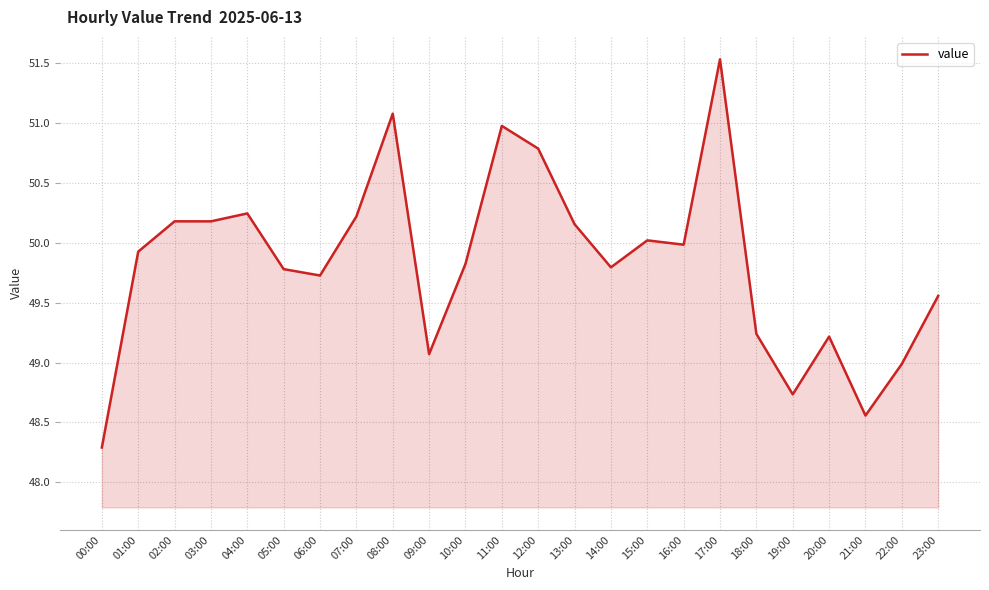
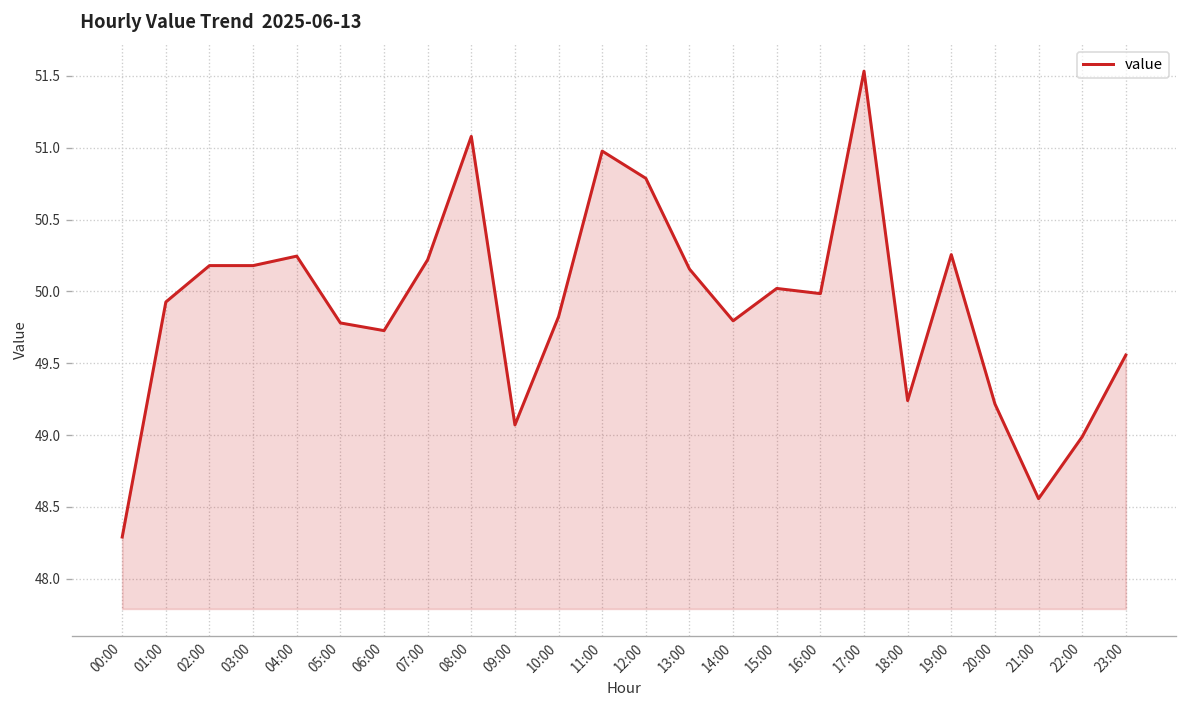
  {
    "00:00": 48.29,
    "01:00": 49.93,
    "02:00": 50.18,
    "03:00": 50.18,
    "04:00": 50.25,
    "05:00": 49.78,
    "06:00": 49.73,
    "07:00": 50.22,
    "08:00": 51.08,
    "09:00": 49.07,
    "10:00": 49.82,
    "11:00": 50.98,
    "12:00": 50.79,
    "13:00": 50.16,
    "14:00": 49.80,
    "15:00": 50.02,
    "16:00": 49.98,
    "17:00": 51.53,
    "18:00": 49.24,
-   "19:00": 48.73,
+   "19:00": 50.26,
    "20:00": 49.22,
    "21:00": 48.56,
    "22:00": 48.99,
    "23:00": 49.56
  }
